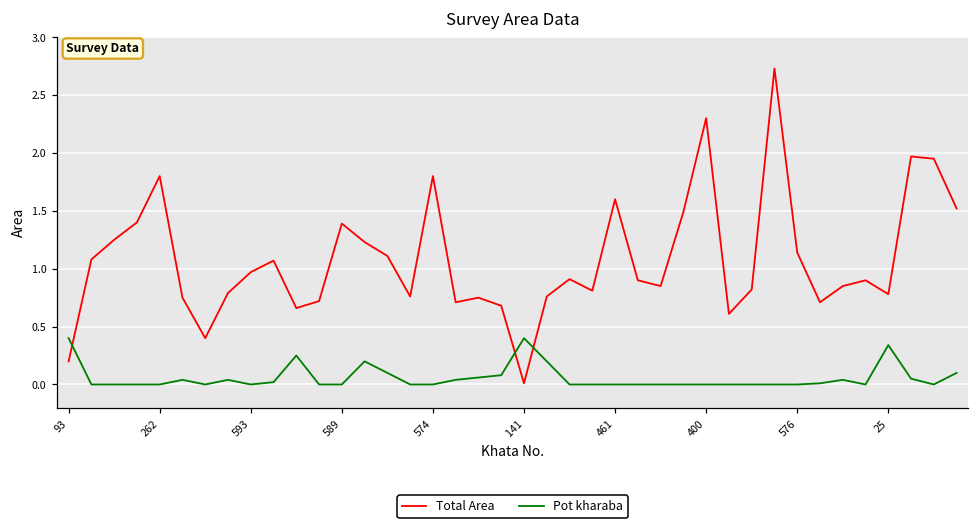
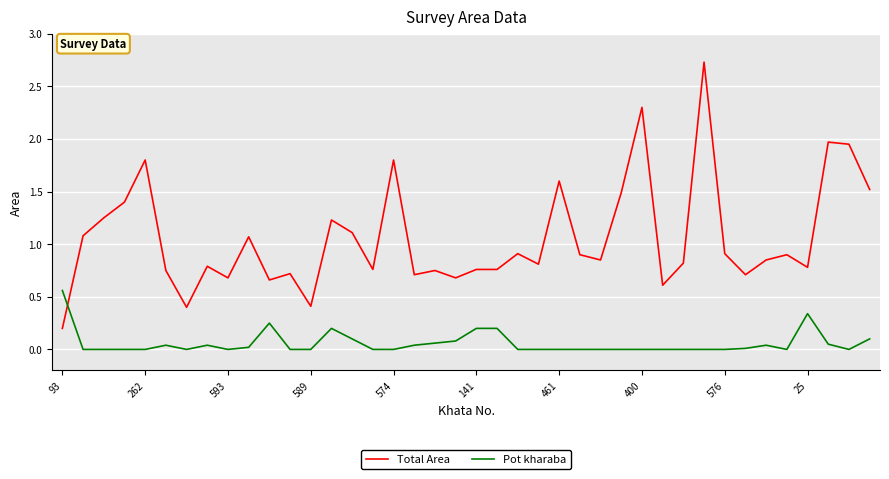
  {
    "Total Area": {
      "93": 0.20,
      "262": 1.80,
-     "593": 0.97,
-     "589": 1.39,
+     "593": 0.68,
+     "589": 0.41,
      "574": 1.80,
-     "141": 0.01,
+     "141": 0.76,
      "461": 1.60,
      "400": 2.30,
-     "576": 1.14,
+     "576": 0.91,
      "25": 0.78
    },
    "Pot kharaba": {
-     "93": 0.40,
+     "93": 0.56,
      "262": 0.00,
      "593": 0.00,
      "589": 0.00,
      "574": 0.00,
-     "141": 0.4,
+     "141": 0.2,
      "461": 0.00,
      "400": 0.00,
      "576": 0.00,
      "25": 0.34
    }
  }
